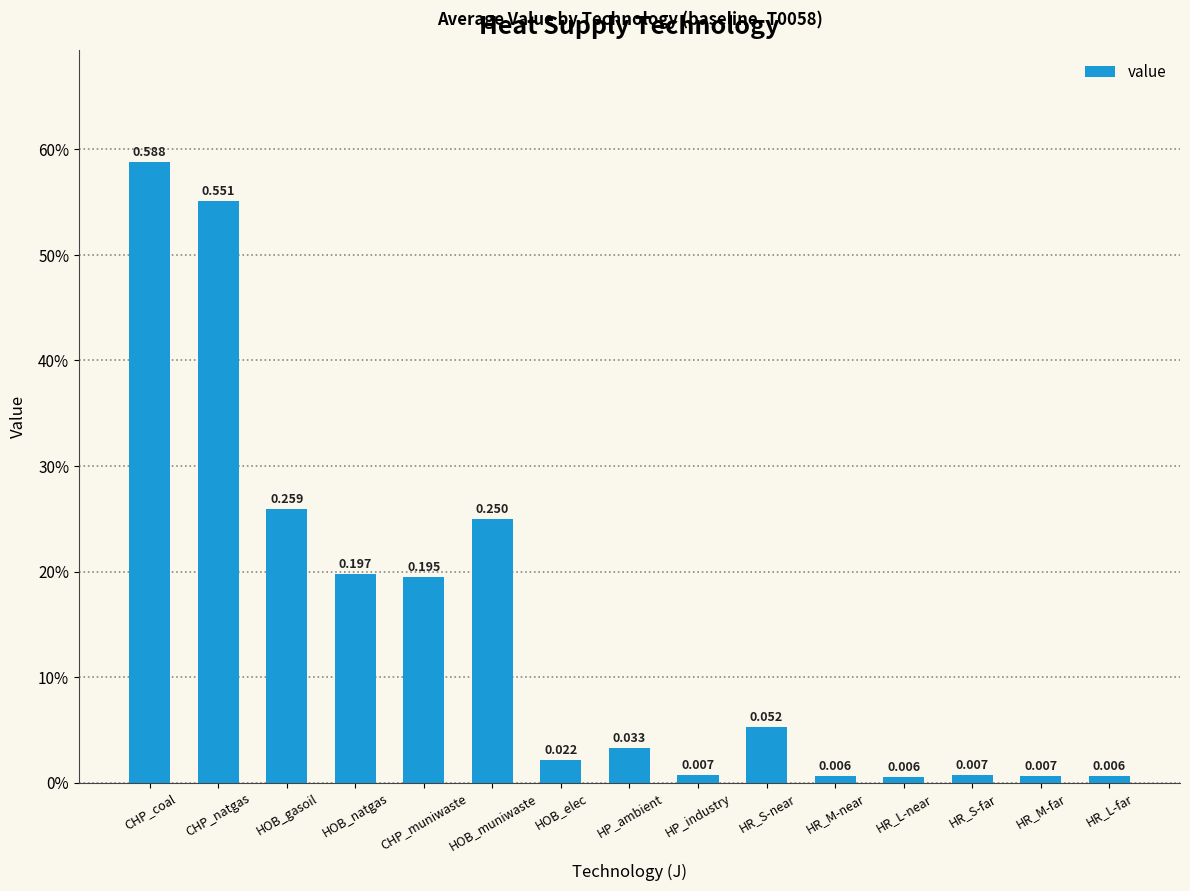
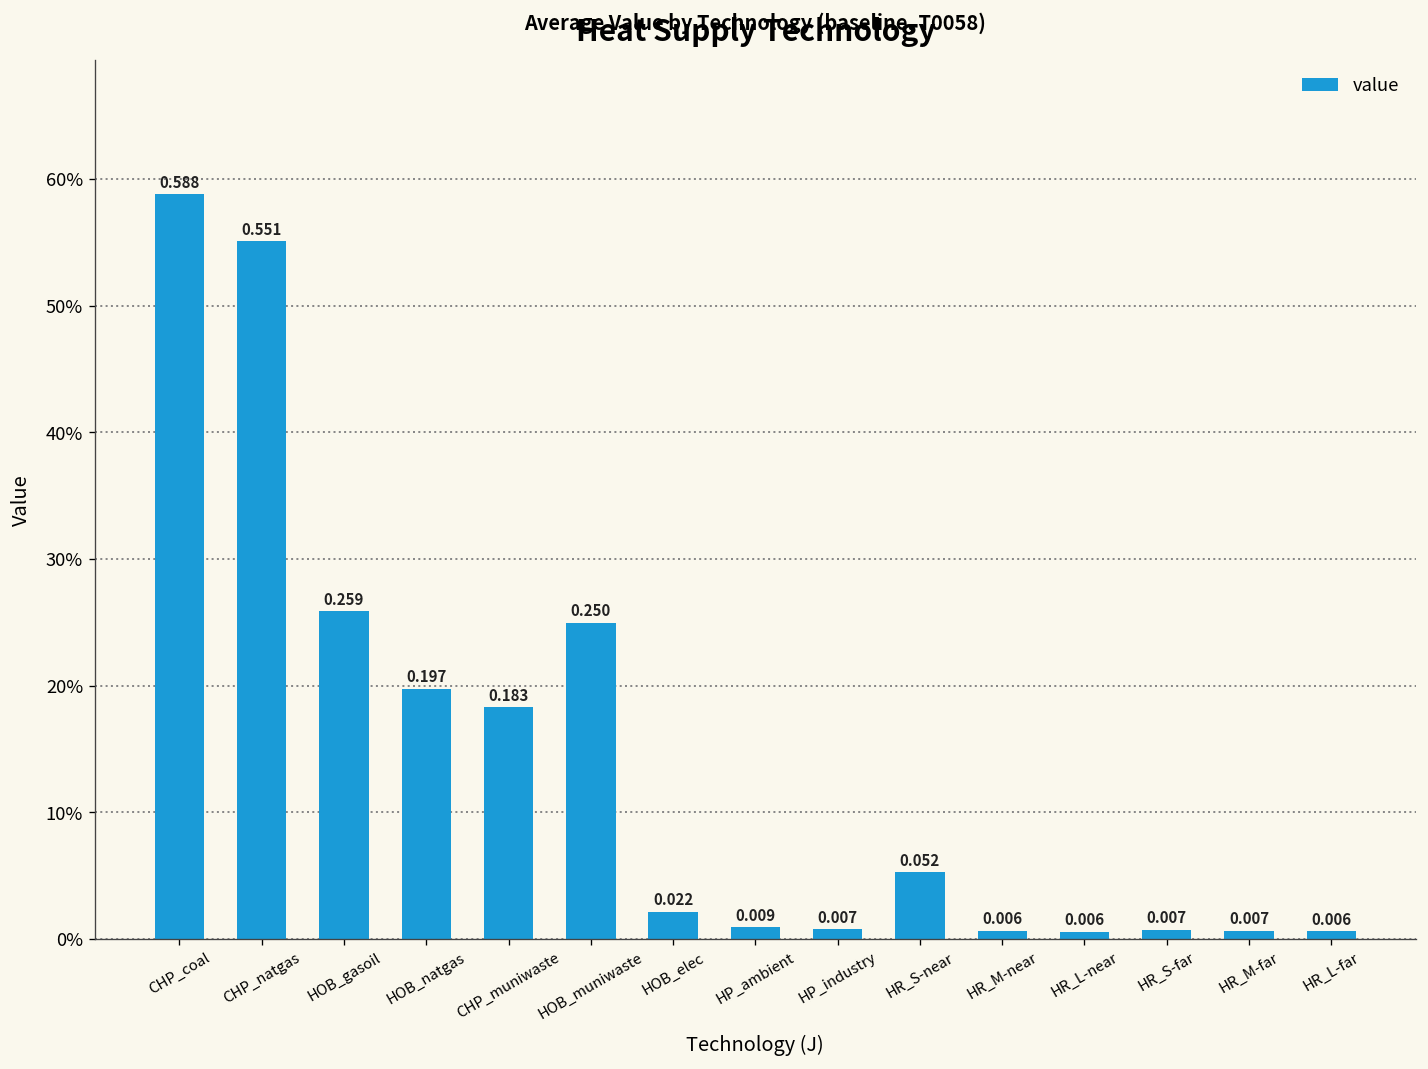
  {
    "CHP_coal": 0.588,
    "CHP_natgas": 0.551,
    "HOB_gasoil": 0.259,
    "HOB_natgas": 0.197,
-   "CHP_muniwaste": 0.195,
+   "CHP_muniwaste": 0.183,
    "HOB_muniwaste": 0.250,
    "HOB_elec": 0.022,
-   "HP_ambient": 0.033,
+   "HP_ambient": 0.009,
    "HP_industry": 0.007,
    "HR_S-near": 0.052,
    "HR_M-near": 0.006,
    "HR_L-near": 0.006,
    "HR_S-far": 0.007,
    "HR_M-far": 0.007,
    "HR_L-far": 0.006
  }
